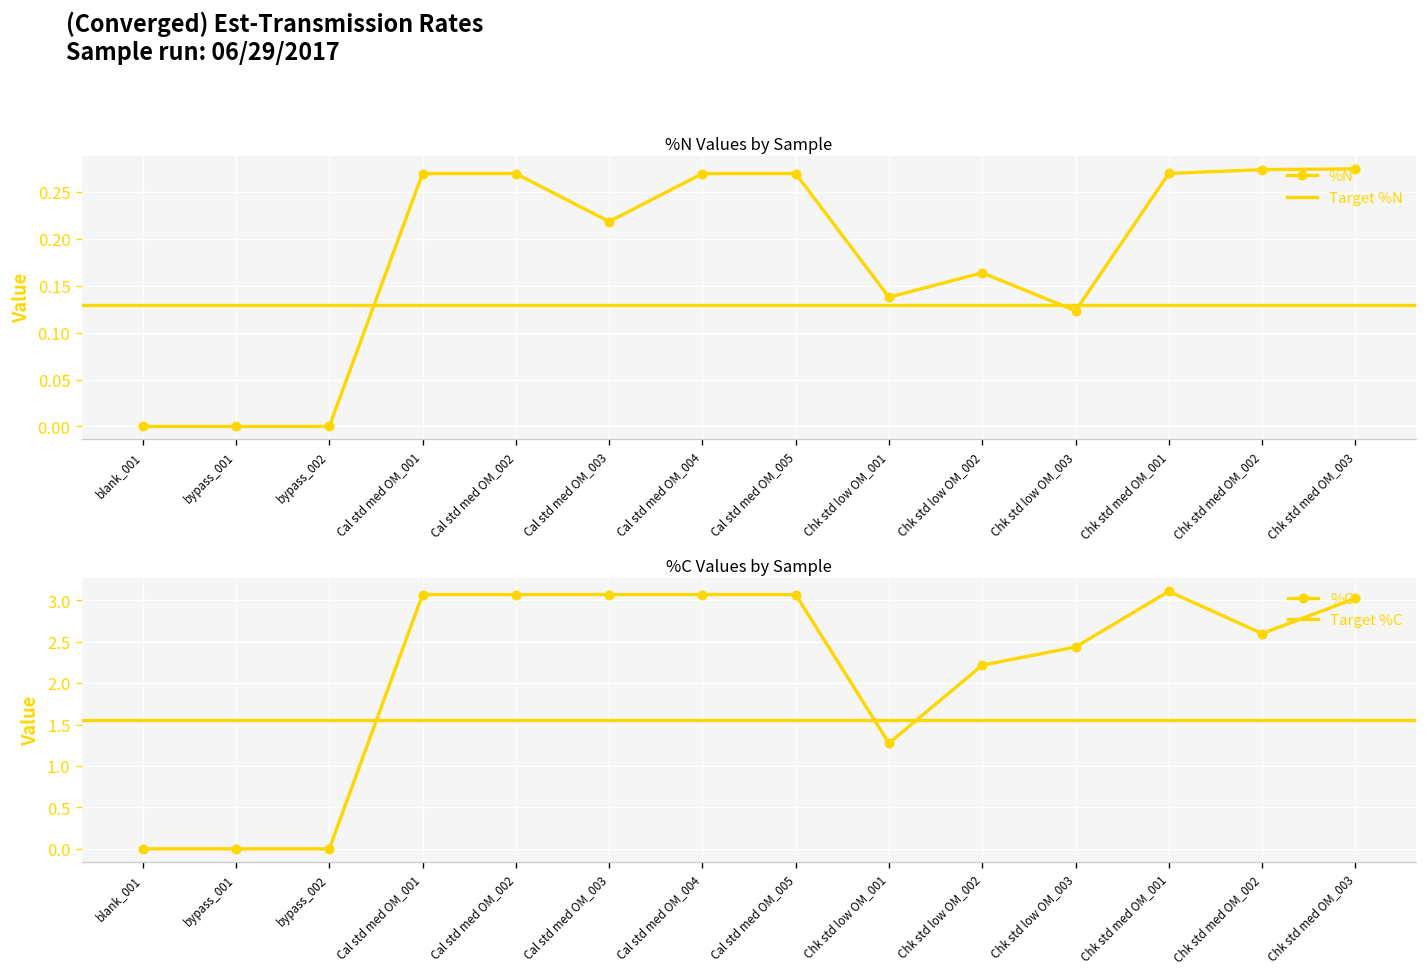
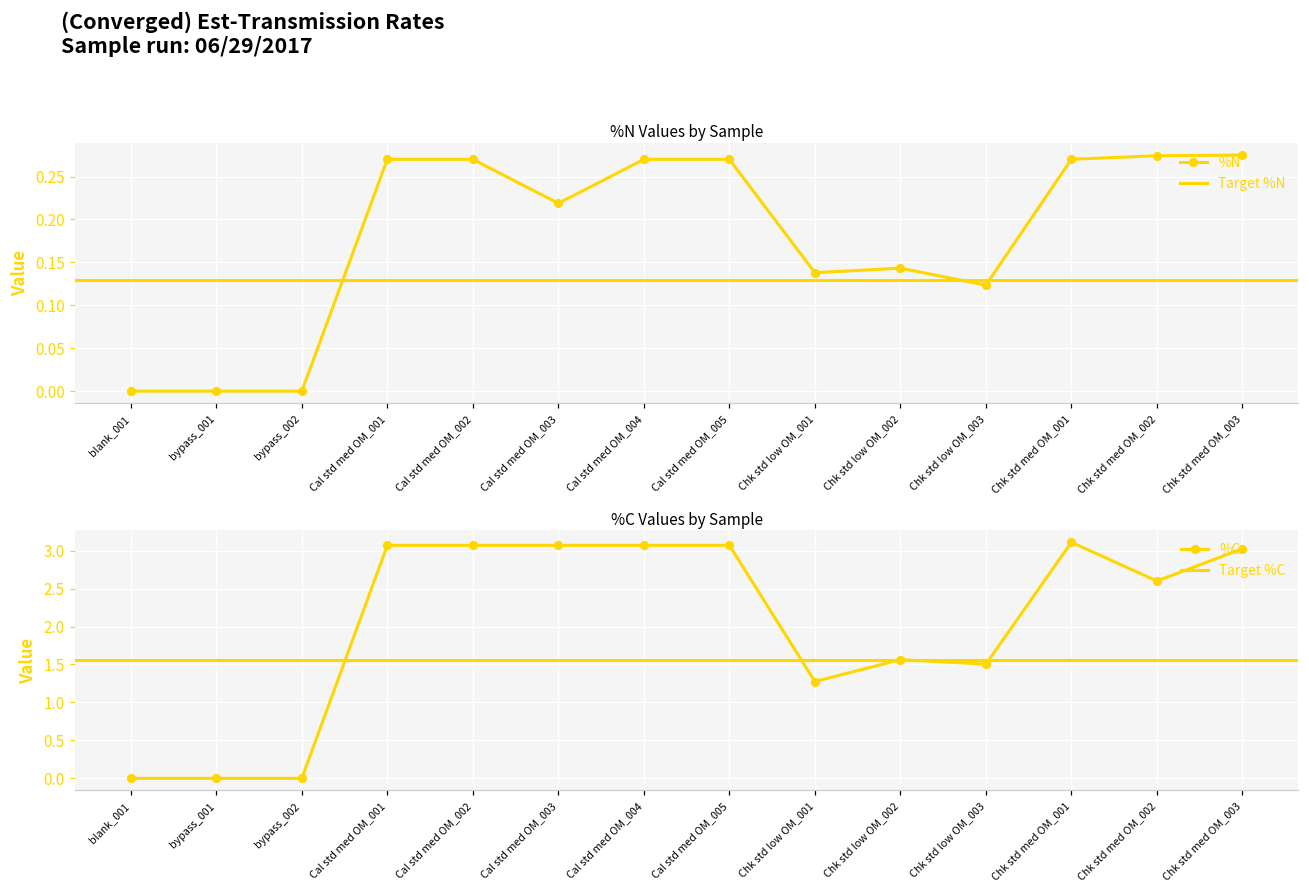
  {
    "%N Values by Sample": {
      "blank_001": 0.00,
      "bypass_001": 0.00,
      "bypass_002": 0.00,
      "Cal std med OM_001": 0.27,
      "Cal std med OM_002": 0.27,
      "Cal std med OM_003": 0.22,
      "Cal std med OM_004": 0.27,
      "Cal std med OM_005": 0.27,
      "Chk std low OM_001": 0.14,
-     "Chk std low OM_002": 0.16,
+     "Chk std low OM_002": 0.14,
      "Chk std low OM_003": 0.12,
      "Chk std med OM_001": 0.27,
      "Chk std med OM_002": 0.27,
      "Chk std med OM_003": 0.27
    },
    "%C Values by Sample": {
      "blank_001": 0.0,
      "bypass_001": 0.0,
      "bypass_002": 0.0,
      "Cal std med OM_001": 3.1,
      "Cal std med OM_002": 3.1,
      "Cal std med OM_003": 3.1,
      "Cal std med OM_004": 3.1,
      "Cal std med OM_005": 3.1,
      "Chk std low OM_001": 1.3,
-     "Chk std low OM_002": 2.2,
-     "Chk std low OM_003": 2.4,
+     "Chk std low OM_002": 1.6,
+     "Chk std low OM_003": 1.5,
      "Chk std med OM_001": 3.1,
      "Chk std med OM_002": 2.6,
      "Chk std med OM_003": 3.0
    }
  }
